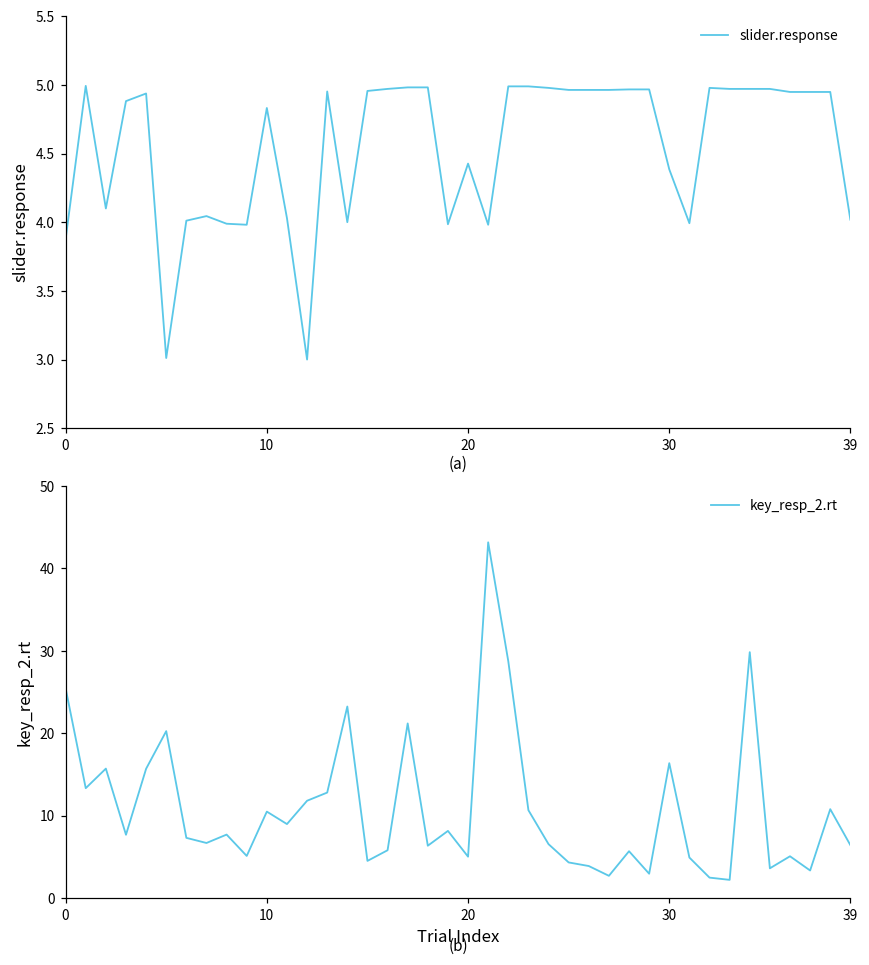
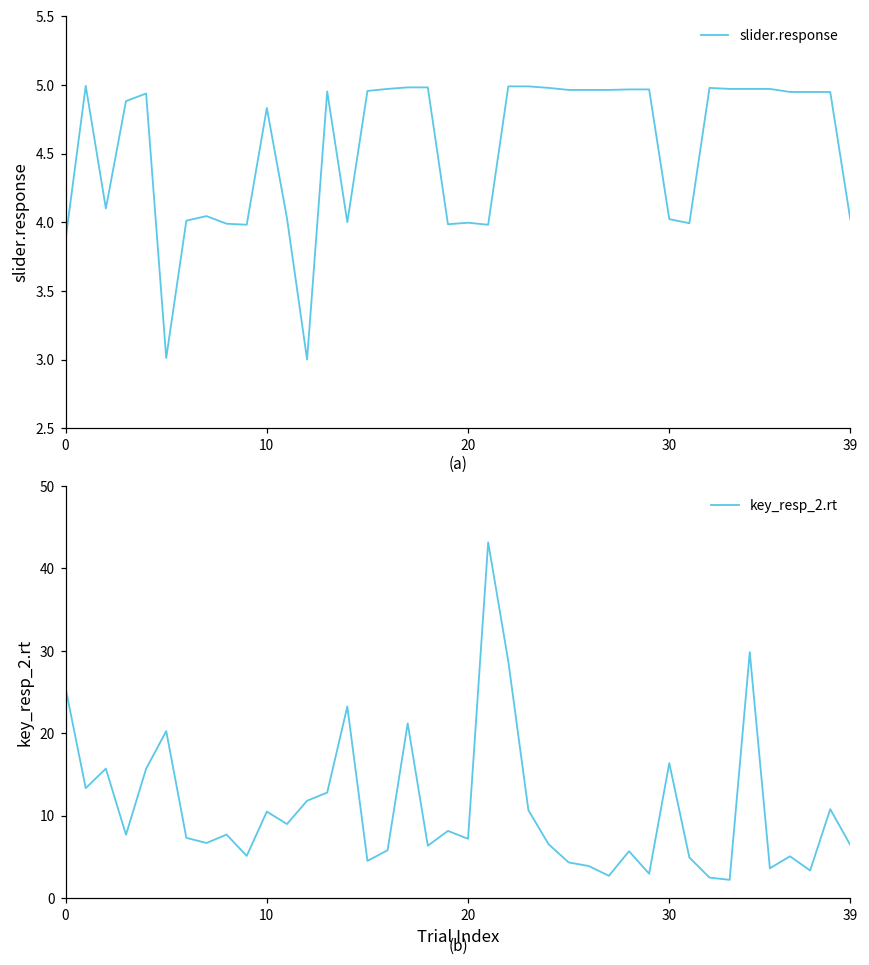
  {
    "(a)": {
      "0": 3.88,
      "10": 4.83,
-     "20": 4.43,
-     "30": 4.38,
+     "20": 4.00,
+     "30": 4.02,
      "39": 4.02
    },
    "(b)": {
      "0": 25,
      "10": 10,
-     "20": 5,
+     "20": 7,
      "30": 16,
      "39": 6
    }
  }
